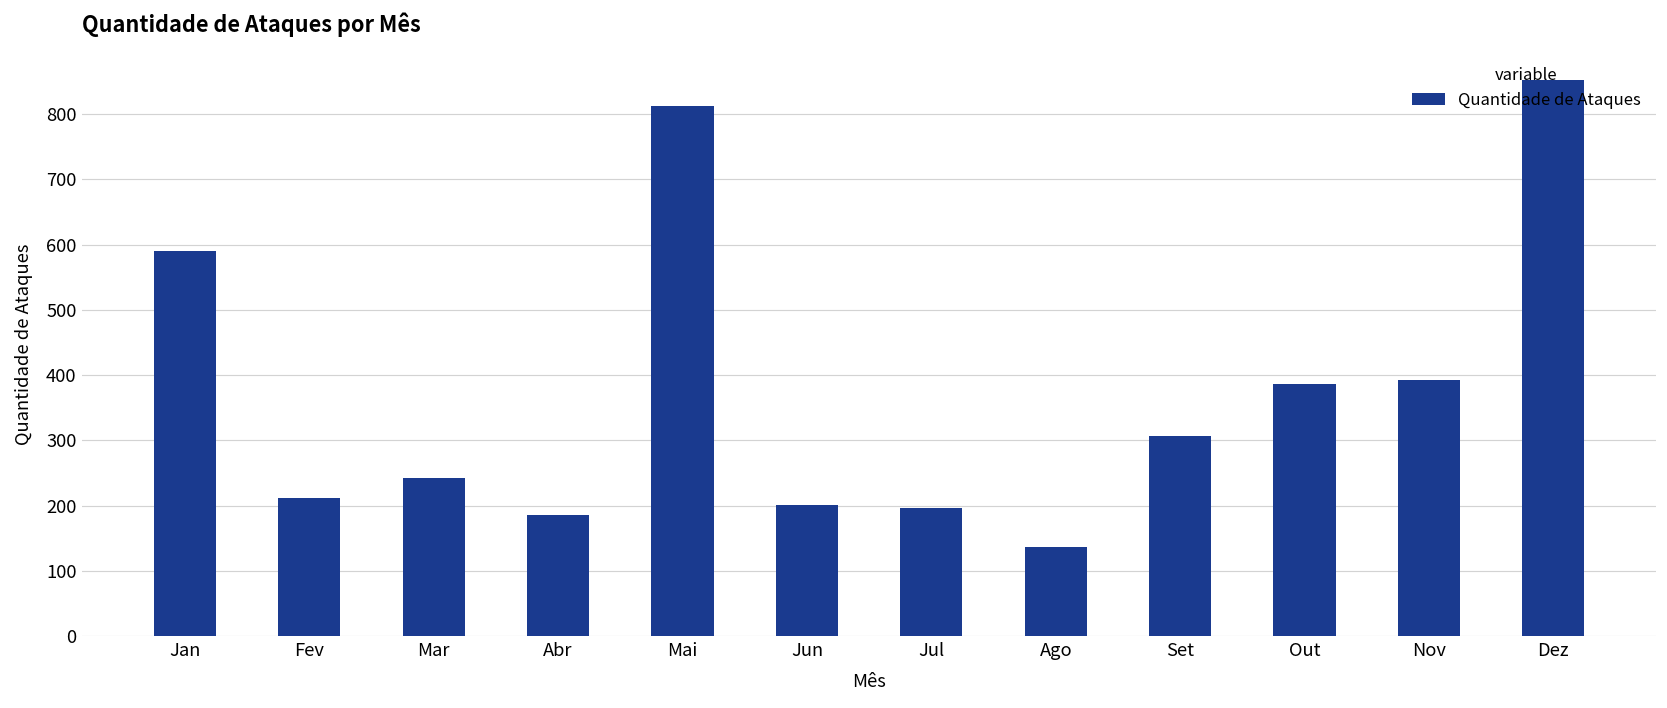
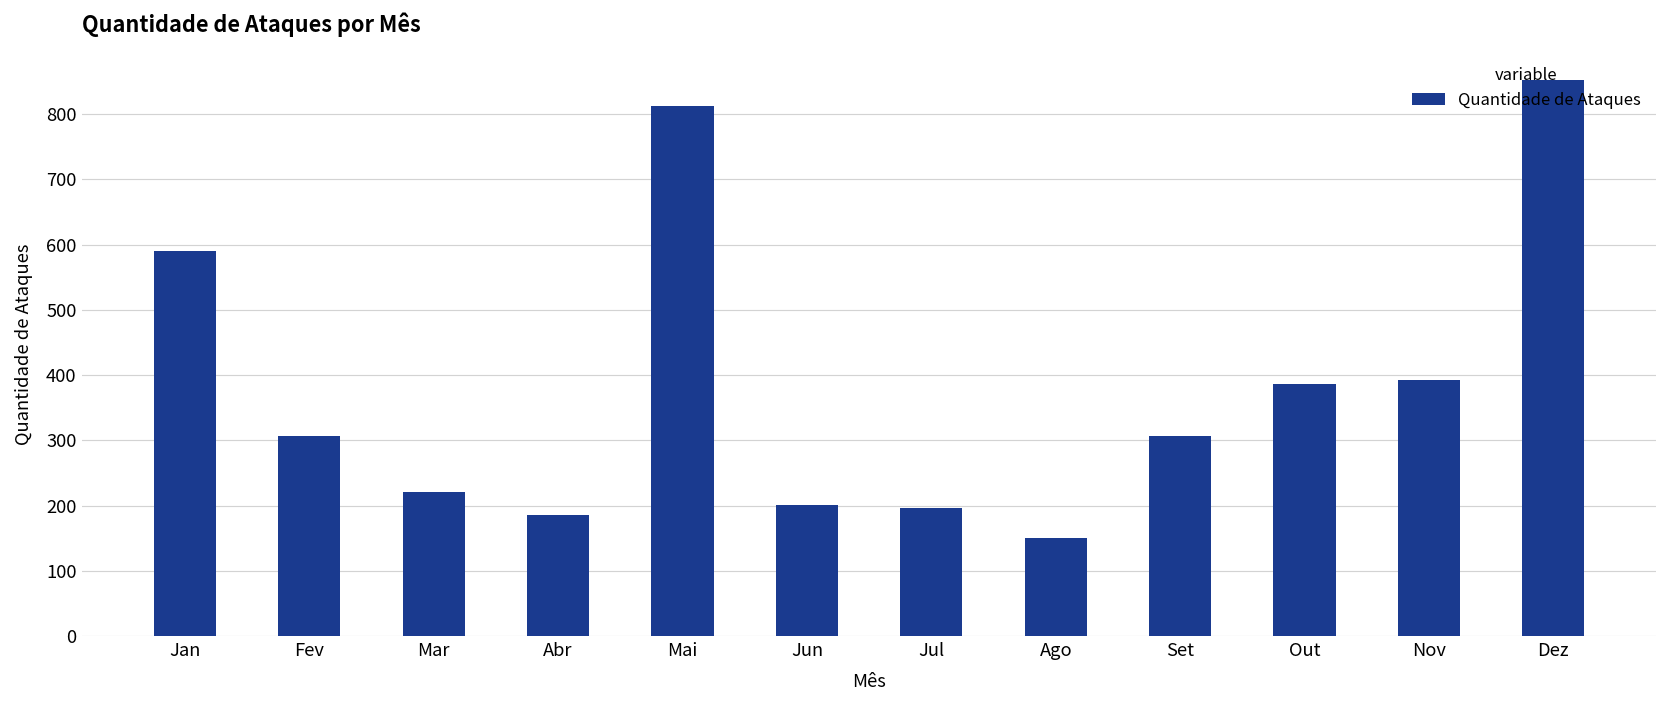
  {
    "Jan": 590,
-   "Fev": 210,
-   "Mar": 240,
+   "Fev": 310,
+   "Mar": 220,
    "Abr": 190,
    "Mai": 810,
    "Jun": 200,
    "Jul": 200,
-   "Ago": 140,
+   "Ago": 150,
    "Set": 310,
    "Out": 390,
    "Nov": 390,
    "Dez": 850
  }
